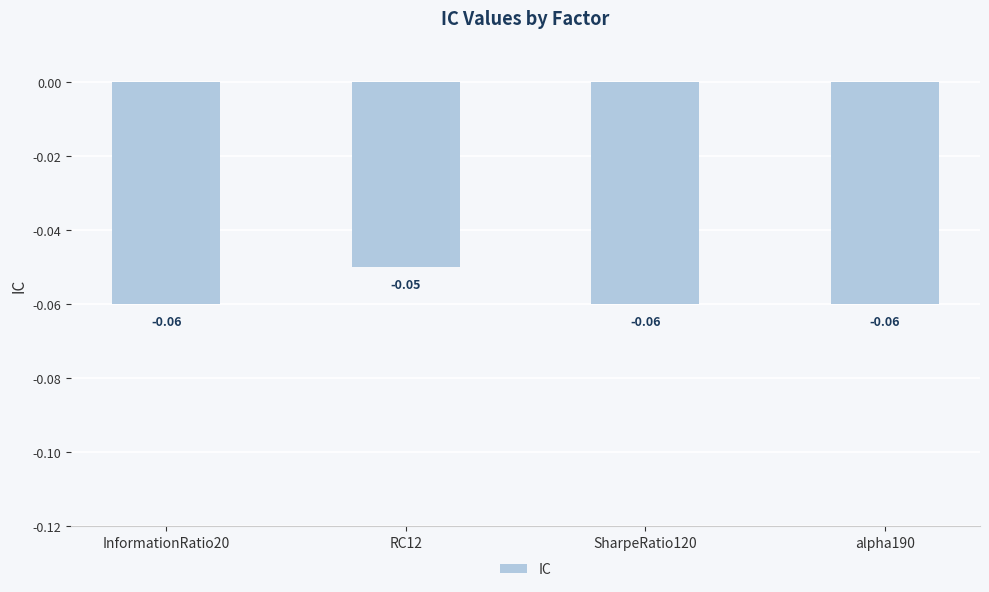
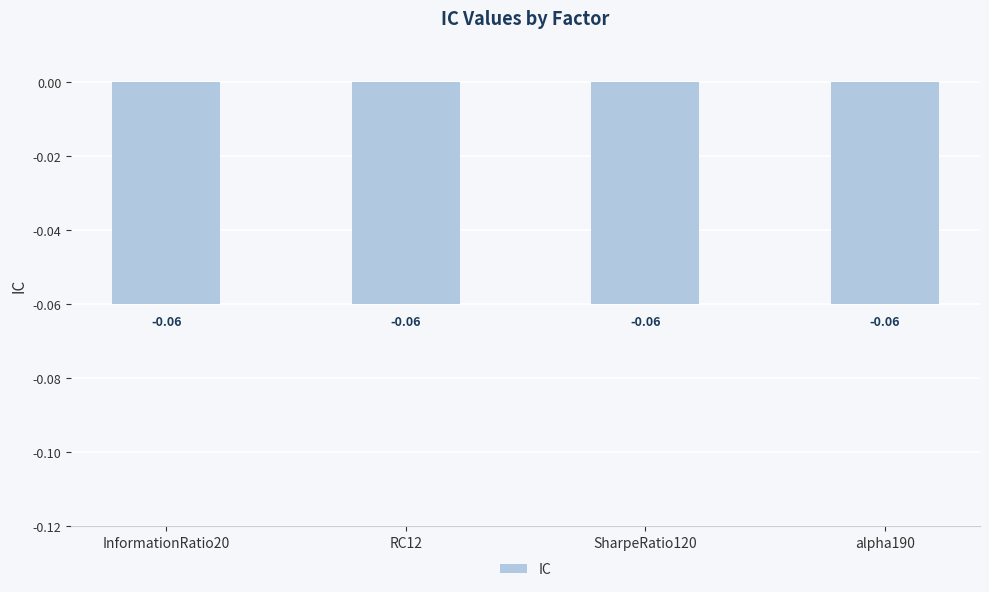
  {
    "InformationRatio20": -0.06,
-   "RC12": -0.05,
+   "RC12": -0.06,
    "SharpeRatio120": -0.06,
    "alpha190": -0.06
  }
